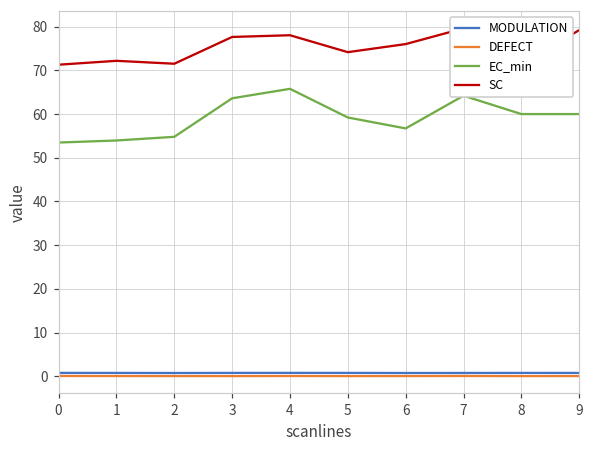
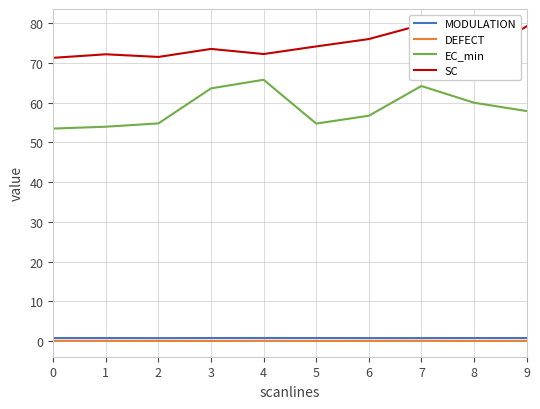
  {
    "MODULATION": {
      "0": 1,
      "1": 1,
      "2": 1,
      "3": 1,
      "4": 1,
      "5": 1,
      "6": 1,
      "7": 1,
      "8": 1,
      "9": 1
    },
    "DEFECT": {
      "0": 0,
      "1": 0,
      "2": 0,
      "3": 0,
      "4": 0,
      "5": 0,
      "6": 0,
      "7": 0,
      "8": 0,
      "9": 0
    },
    "EC_min": {
      "0": 53,
      "1": 54,
      "2": 55,
      "3": 64,
      "4": 66,
-     "5": 59,
+     "5": 55,
      "6": 57,
      "7": 64,
      "8": 60,
-     "9": 60
+     "9": 58
    },
    "SC": {
      "0": 71,
      "1": 72,
      "2": 72,
-     "3": 78,
-     "4": 78,
+     "3": 74,
+     "4": 72,
      "5": 74,
      "6": 76,
      "9": 79
    }
  }
